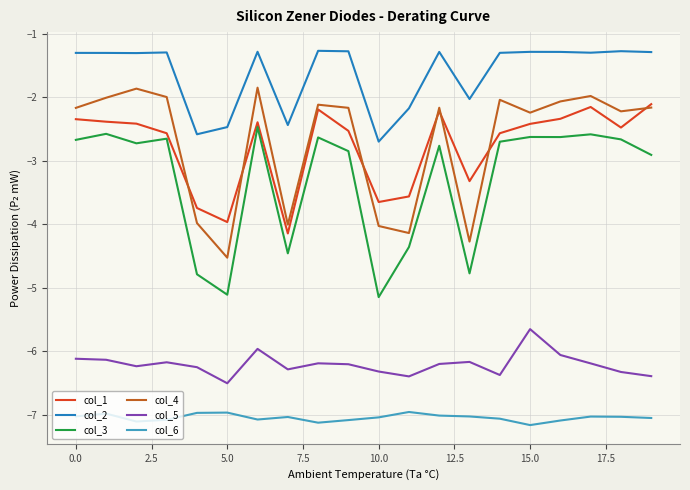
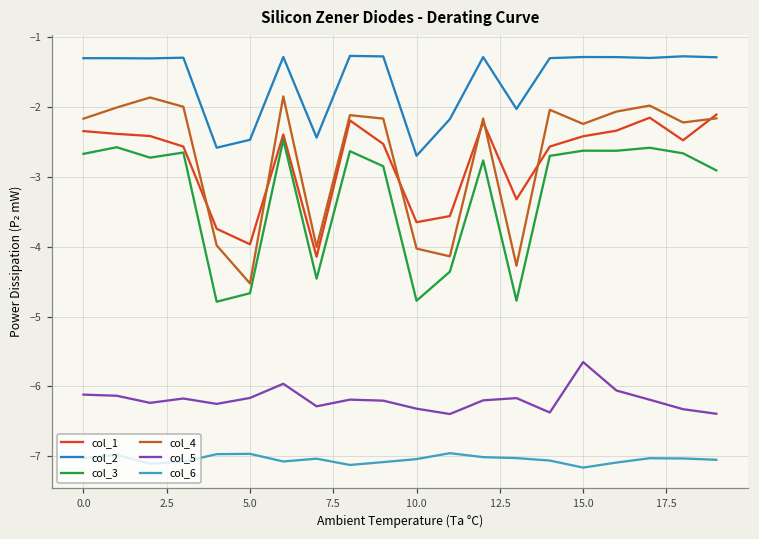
  {
    "col_3": {
      "0.0": -2.7,
-     "5.0": -5.1,
-     "10.0": -5.1,
+     "5.0": -4.7,
+     "10.0": -4.8,
      "15.0": -2.6
    },
    "col_5": {
      "0.0": -6.1,
-     "5.0": -6.5,
+     "5.0": -6.2,
      "10.0": -6.3,
      "15.0": -5.7
    }
  }
